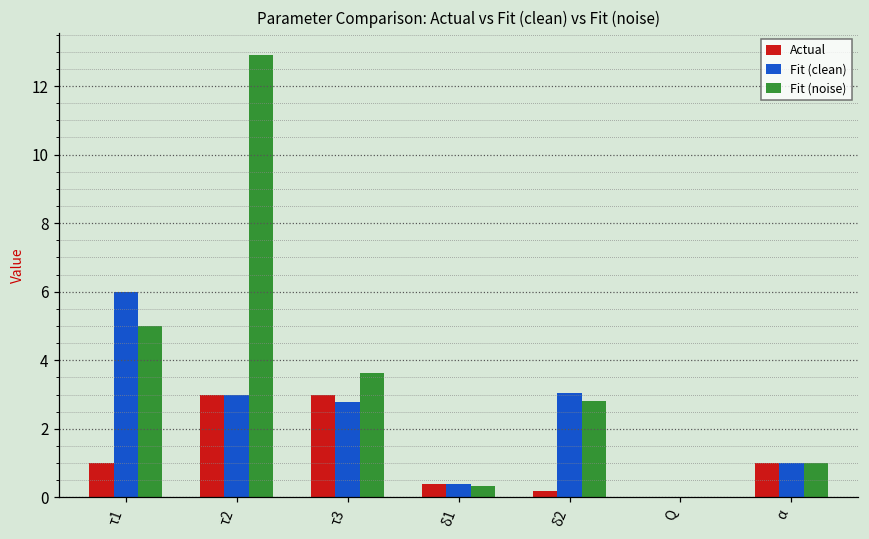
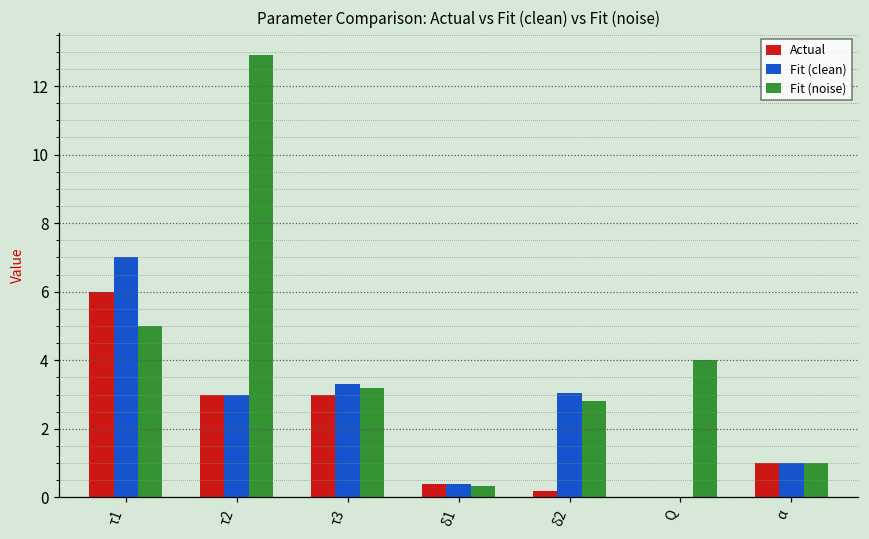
  {
    "Actual": {
-     "τ1": 1,
+     "τ1": 6,
      "τ2": 3,
      "τ3": 3,
      "δ1": 0.4,
      "δ2": 0.2,
      "α": 1
    },
    "Fit (clean)": {
-     "τ1": 6,
+     "τ1": 7,
      "τ2": 3.0,
-     "τ3": 2.8,
+     "τ3": 3.3,
      "δ1": 0.4,
      "δ2": 3.0,
      "α": 1.0
    },
    "Fit (noise)": {
      "τ1": 5.0,
      "τ2": 12.9,
-     "τ3": 3.6,
+     "τ3": 3.2,
      "δ1": 0.3,
      "δ2": 2.8,
-     "Q": 0,
+     "Q": 4,
      "α": 1.0
    }
  }
